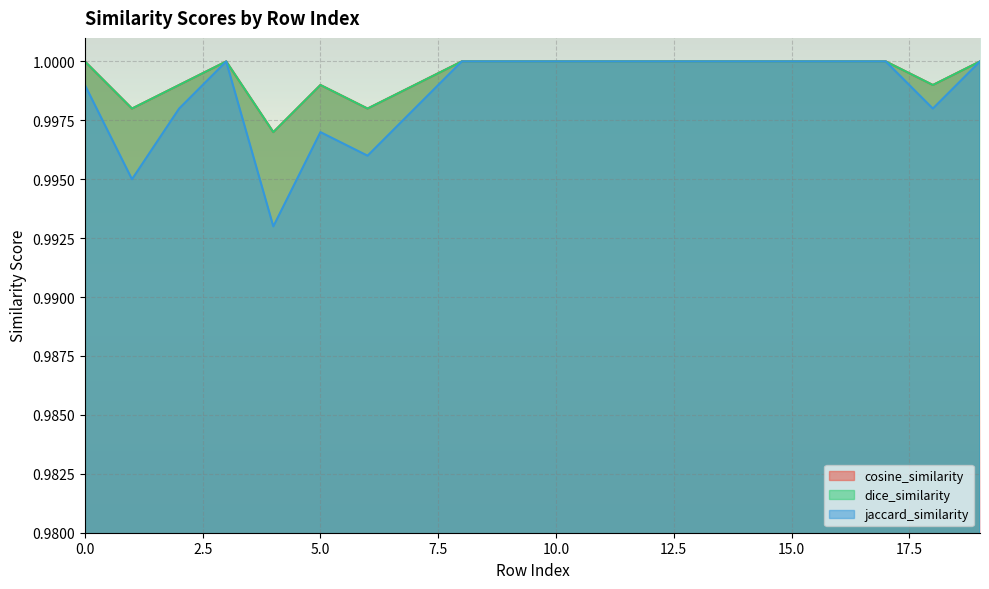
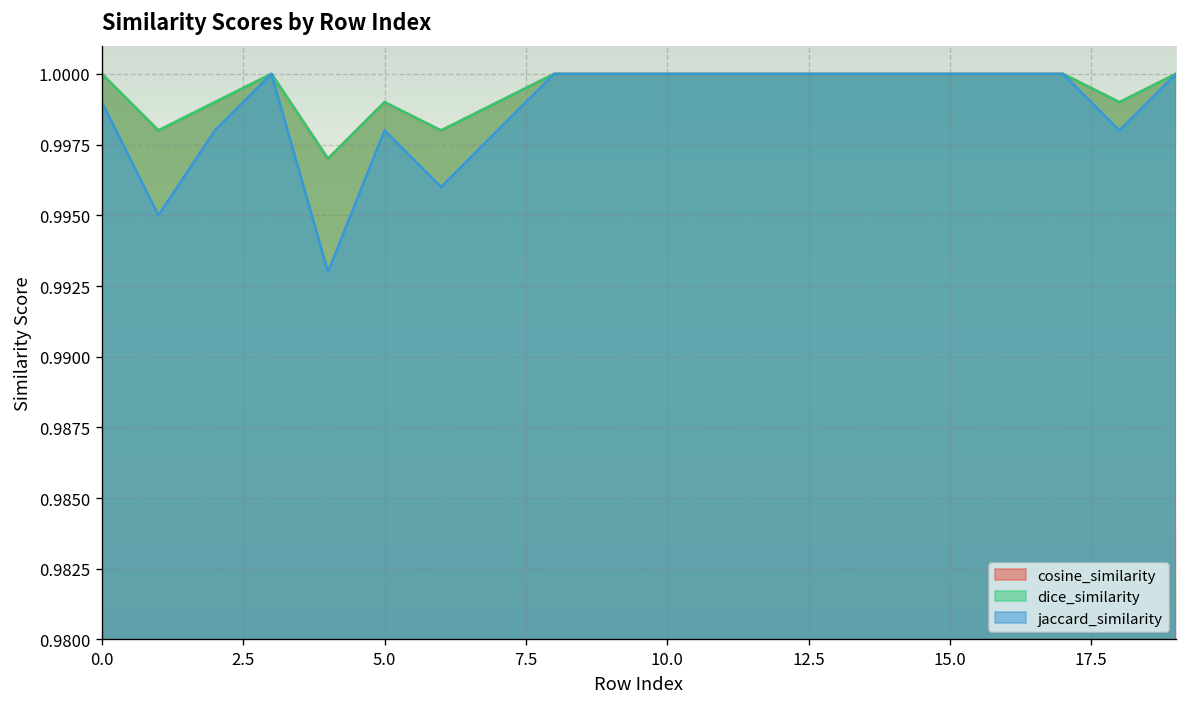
  {
    "dice_similarity": {
      "0.0": 1.000,
      "5.0": 0.999
    },
    "jaccard_similarity": {
      "0.0": 0.999,
-     "5.0": 0.997
+     "5.0": 0.998
    }
  }
